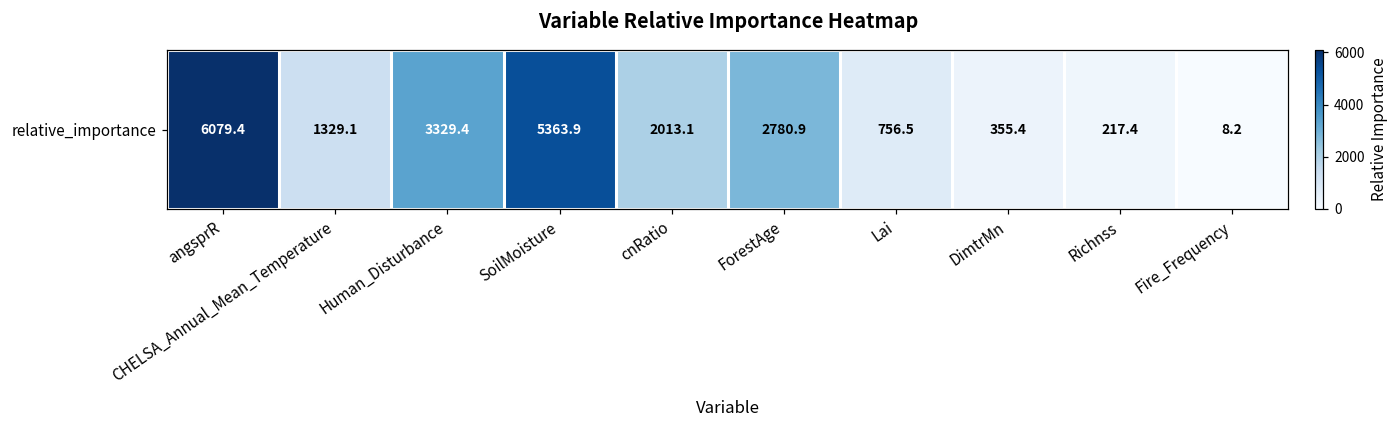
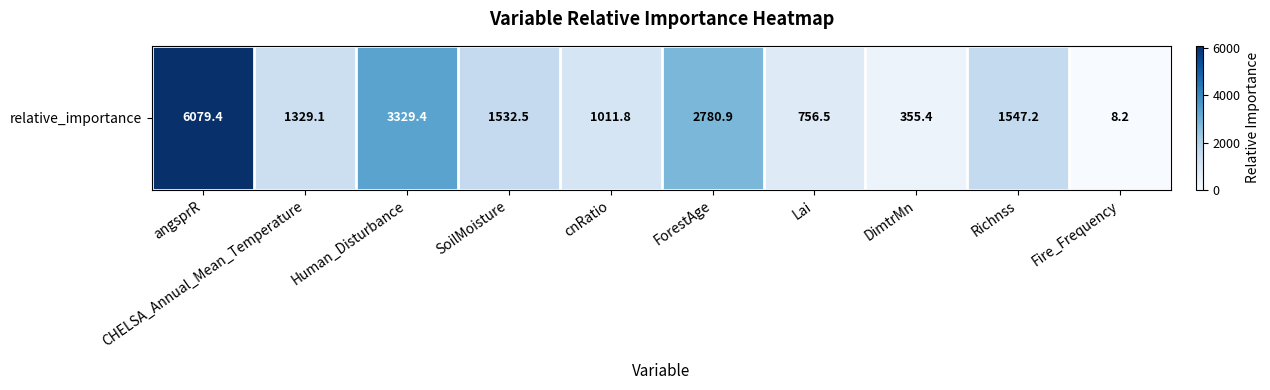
  {
    "relative_importance": {
      "angsprR": 6079.4,
      "CHELSA_Annual_Mean_Temperature": 1329.1,
      "Human_Disturbance": 3329.4,
-     "SoilMoisture": 5363.9,
-     "cnRatio": 2013.1,
+     "SoilMoisture": 1532.5,
+     "cnRatio": 1011.8,
      "ForestAge": 2780.9,
      "Lai": 756.5,
      "DimtrMn": 355.4,
-     "Richnss": 217.4,
+     "Richnss": 1547.2,
      "Fire_Frequency": 8.2
    }
  }
